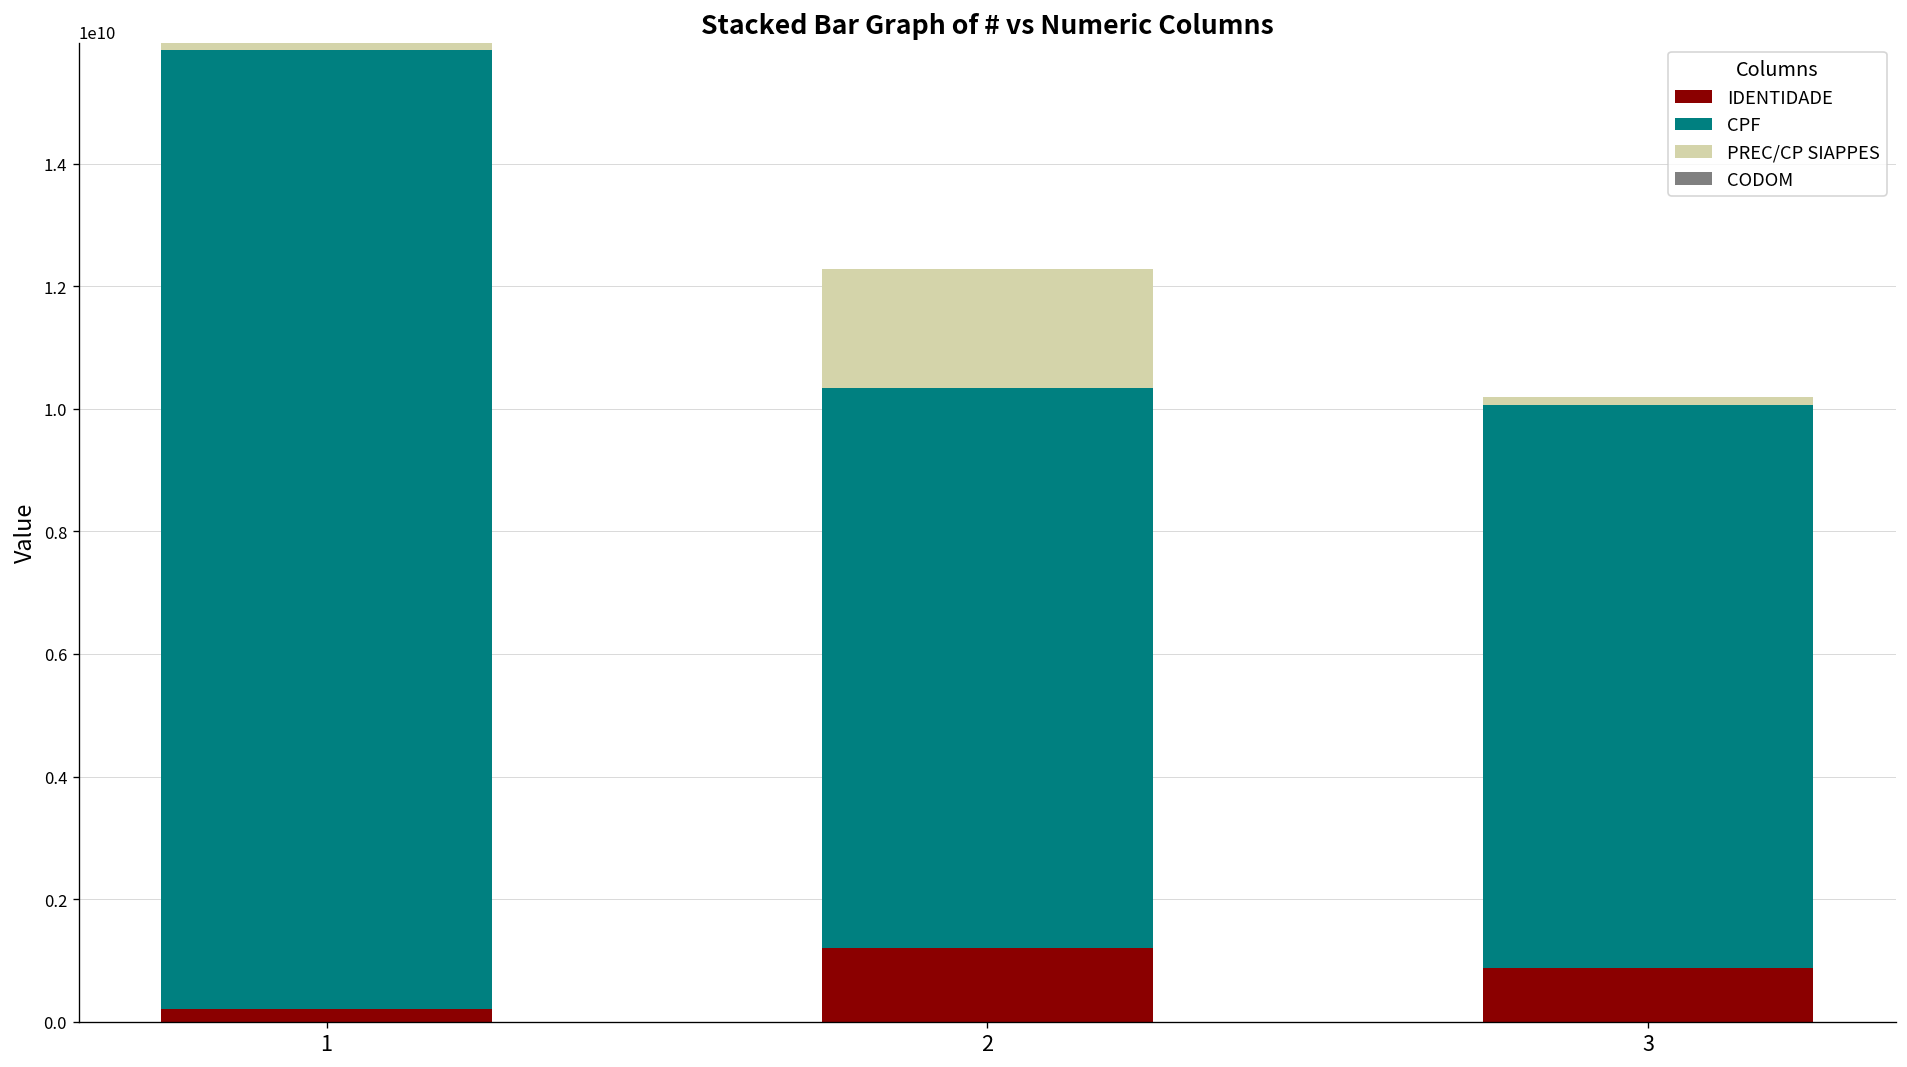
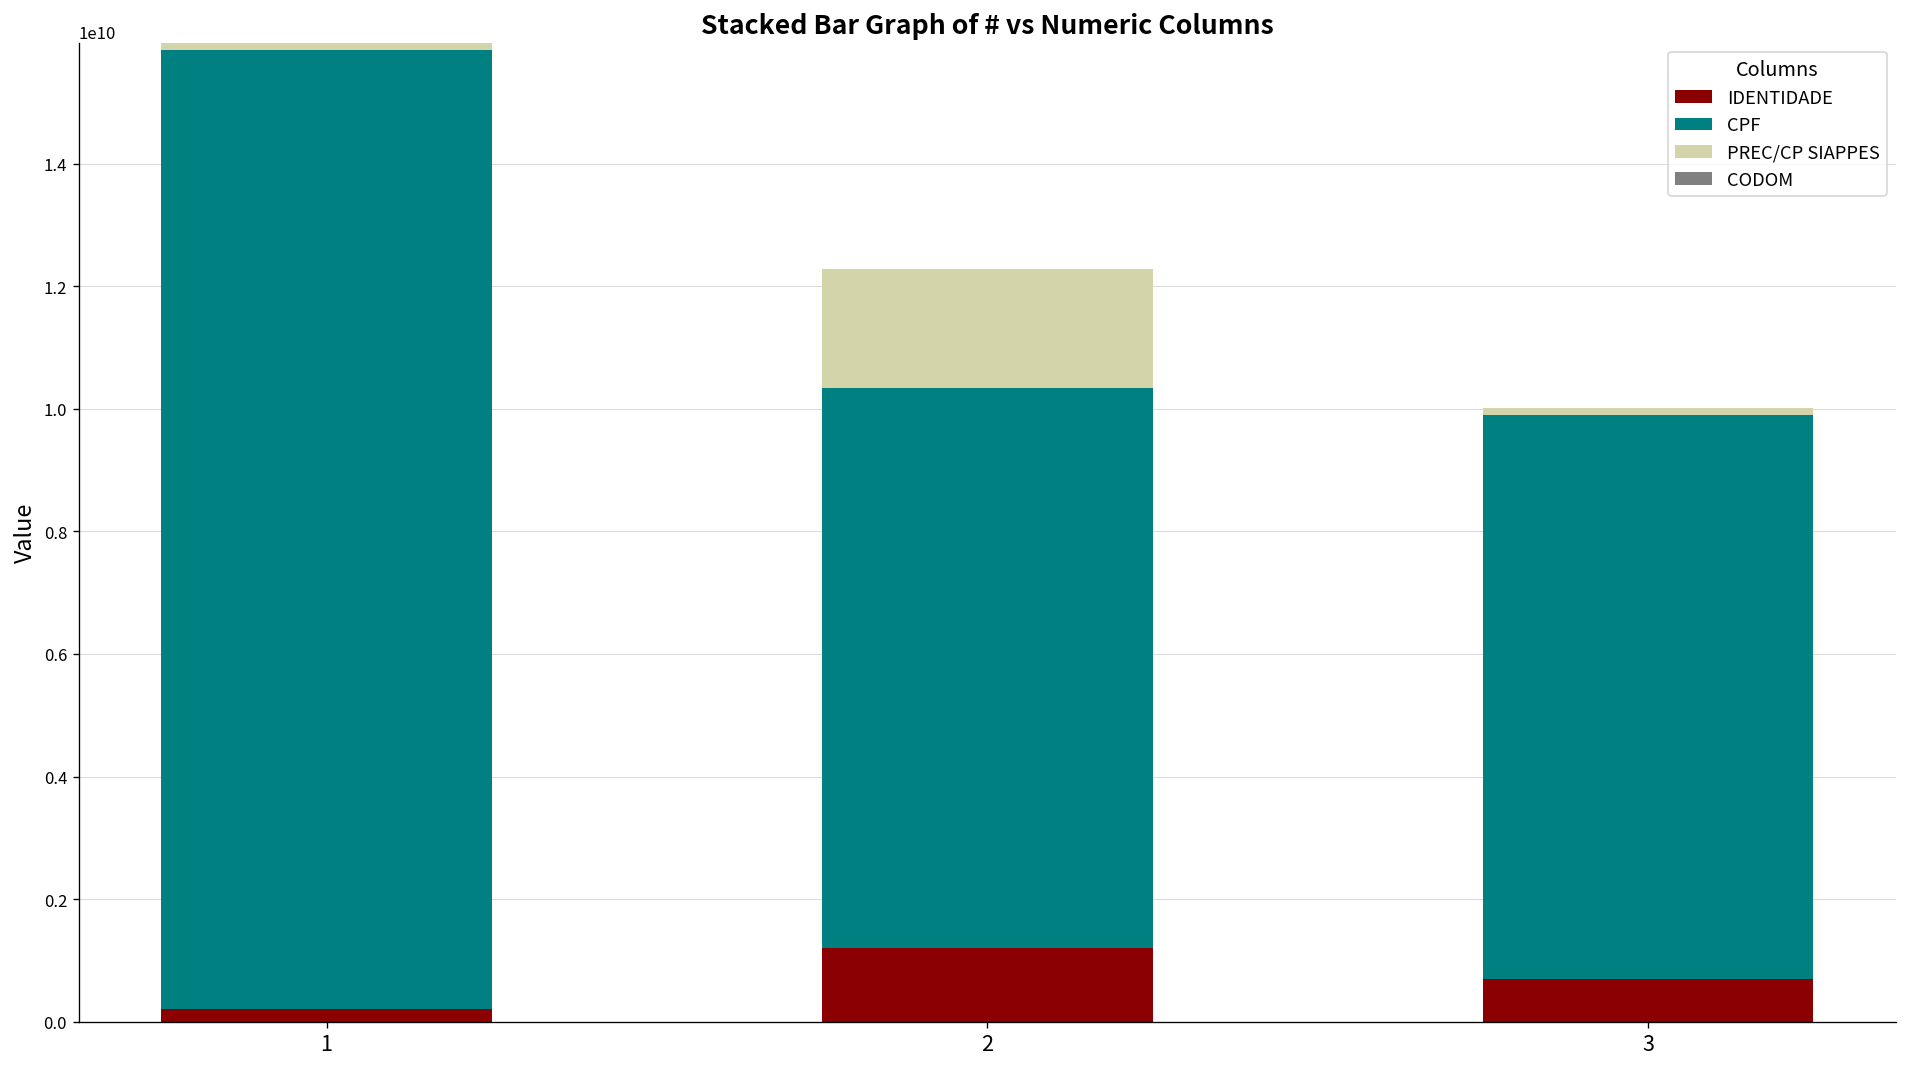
  {
    "IDENTIDADE": {
      "1": 200000000,
      "2": 1200000000,
-     "3": 900000000
+     "3": 700000000
    },
    "CPF": {
      "1": 15600000000,
      "2": 9100000000,
      "3": 9200000000
    },
    "CODOM": {
      "1": 100000000,
      "2": 1900000000,
      "3": 100000000
    }
  }
